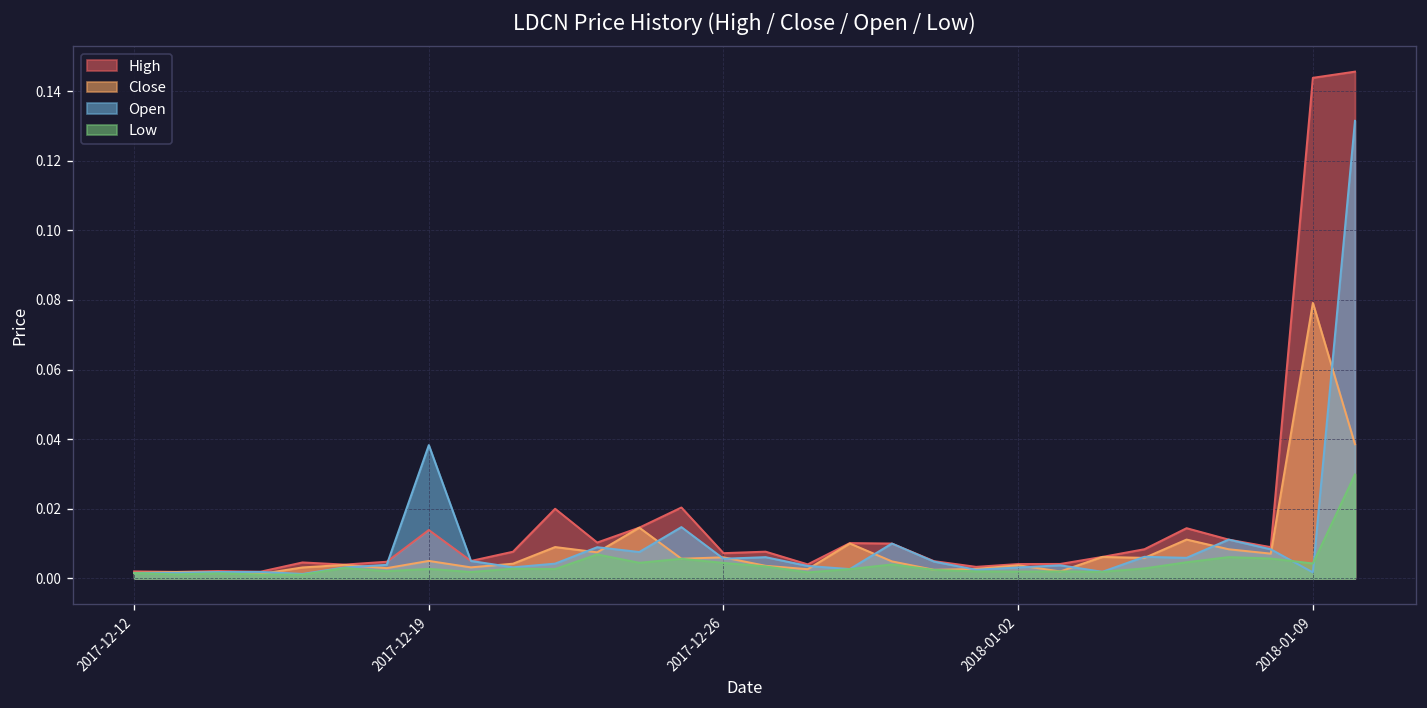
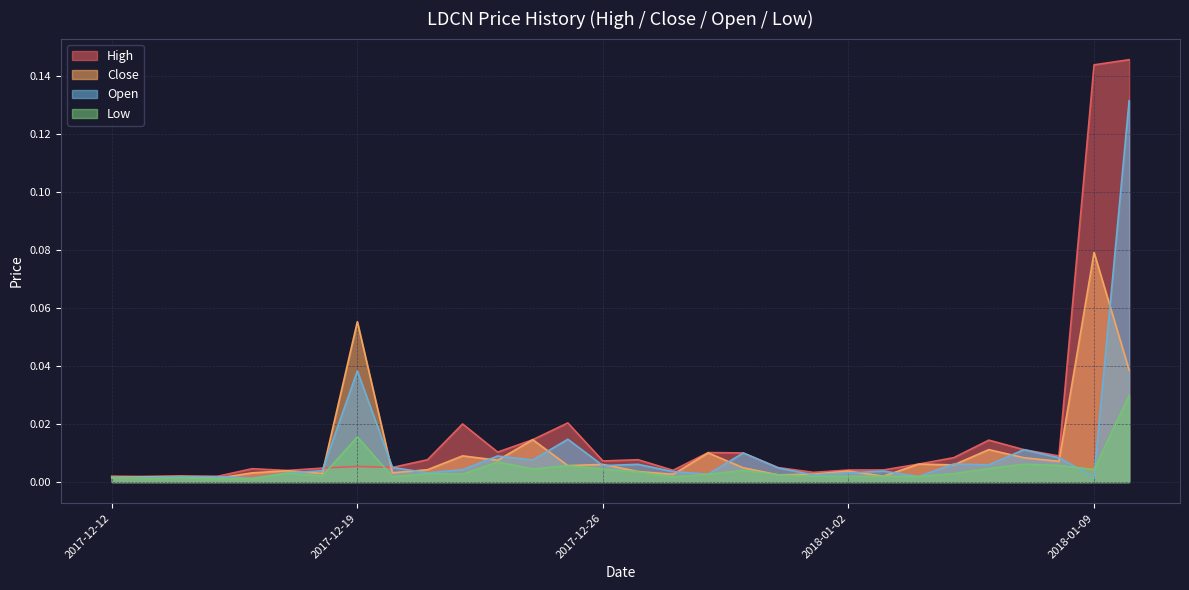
  {
    "High": {
-     "2017-12-19": 0.014,
+     "2017-12-19": 0.005,
      "2017-12-26": 0.007,
      "2018-01-09": 0.144
    },
    "Close": {
-     "2017-12-19": 0.005,
+     "2017-12-19": 0.055,
      "2018-01-09": 0.079
    },
    "Open": {
      "2017-12-19": 0.038,
      "2018-01-09": 0.002
    },
    "Low": {
-     "2017-12-19": 0.003,
+     "2017-12-19": 0.016,
      "2017-12-26": 0.004,
      "2018-01-02": 0.002,
      "2018-01-09": 0.004
    }
  }
